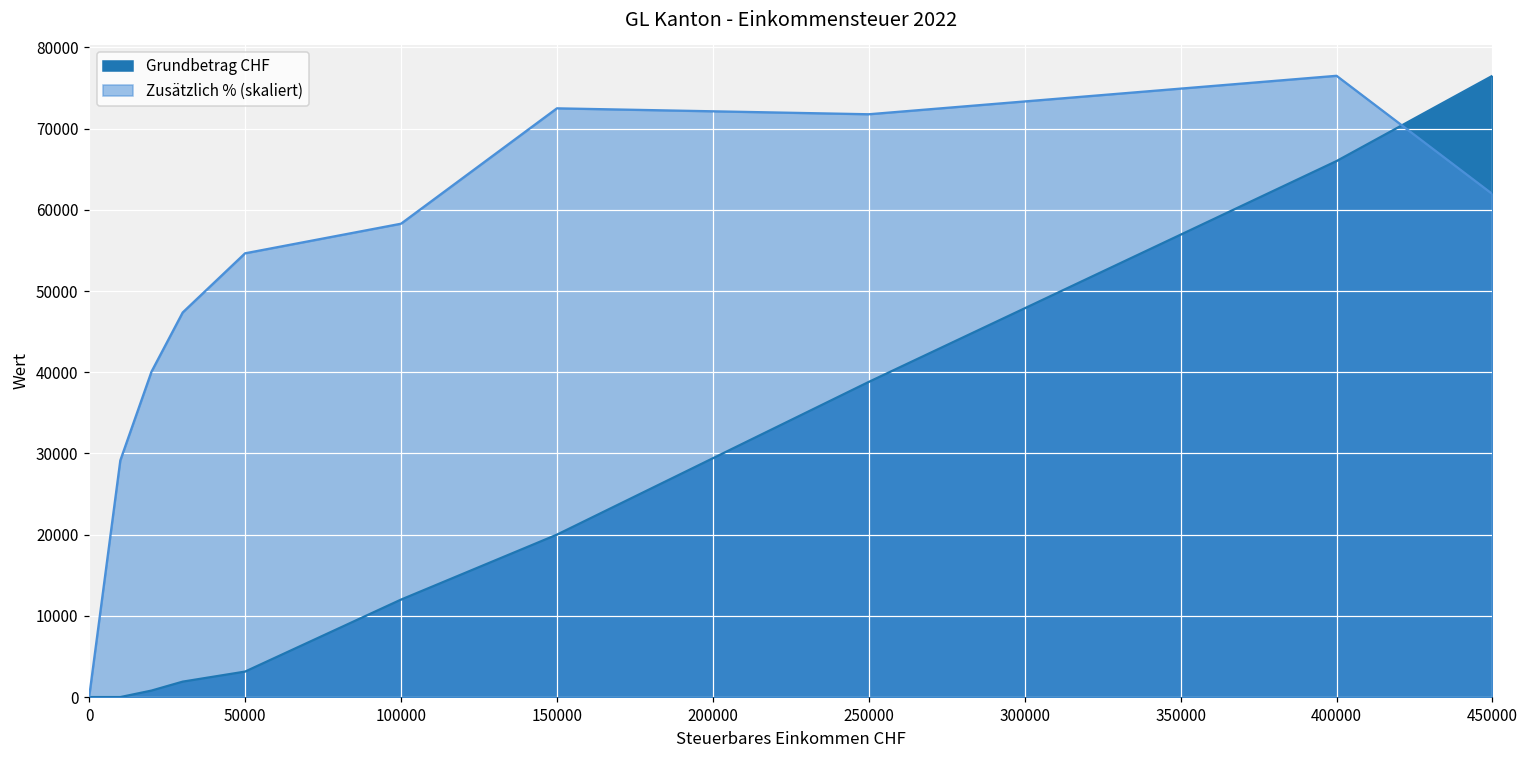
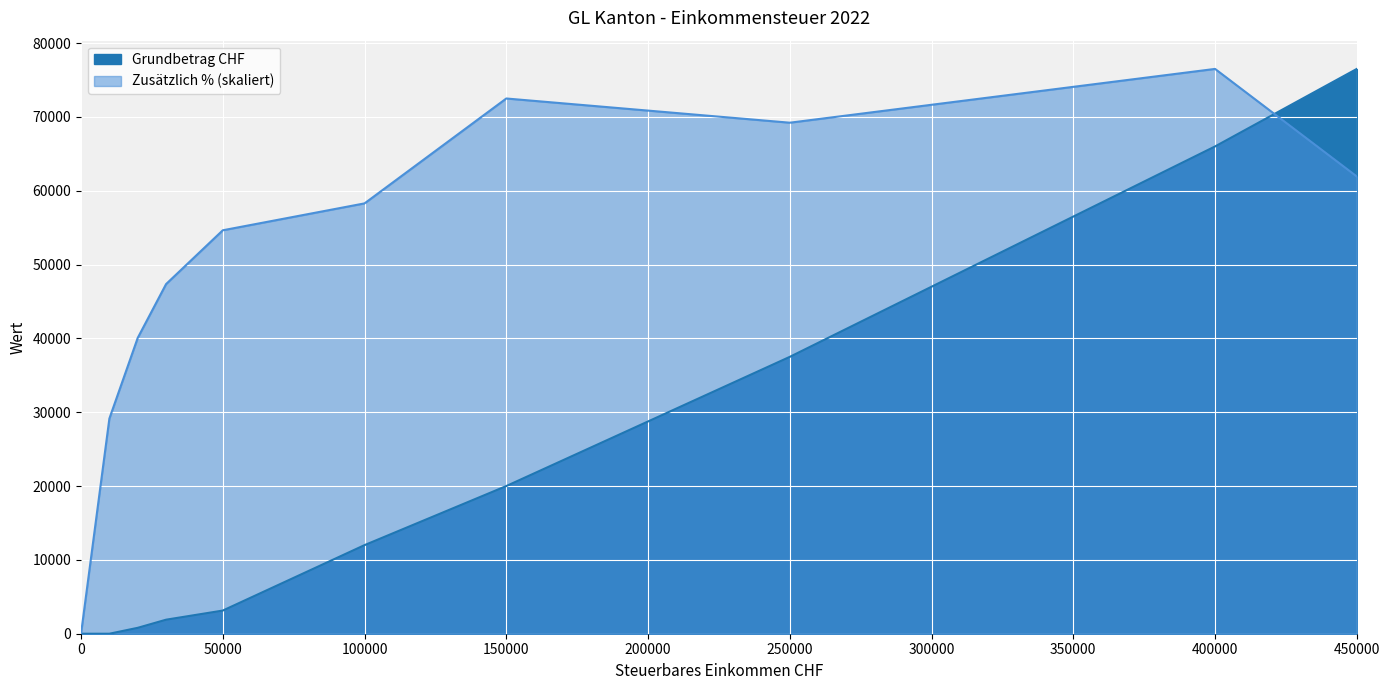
  {
    "Grundbetrag CHF": {
      "50000": 3000,
      "100000": 12000,
      "150000": 20000,
-     "250000": 39000,
+     "250000": 38000,
      "400000": 66000,
      "450000": 77000
    },
    "Zusätzlich % (skaliert)": {
      "50000": 55000,
      "100000": 58000,
      "150000": 72000,
-     "250000": 72000,
+     "250000": 69000,
      "400000": 77000,
      "450000": 62000
    }
  }
